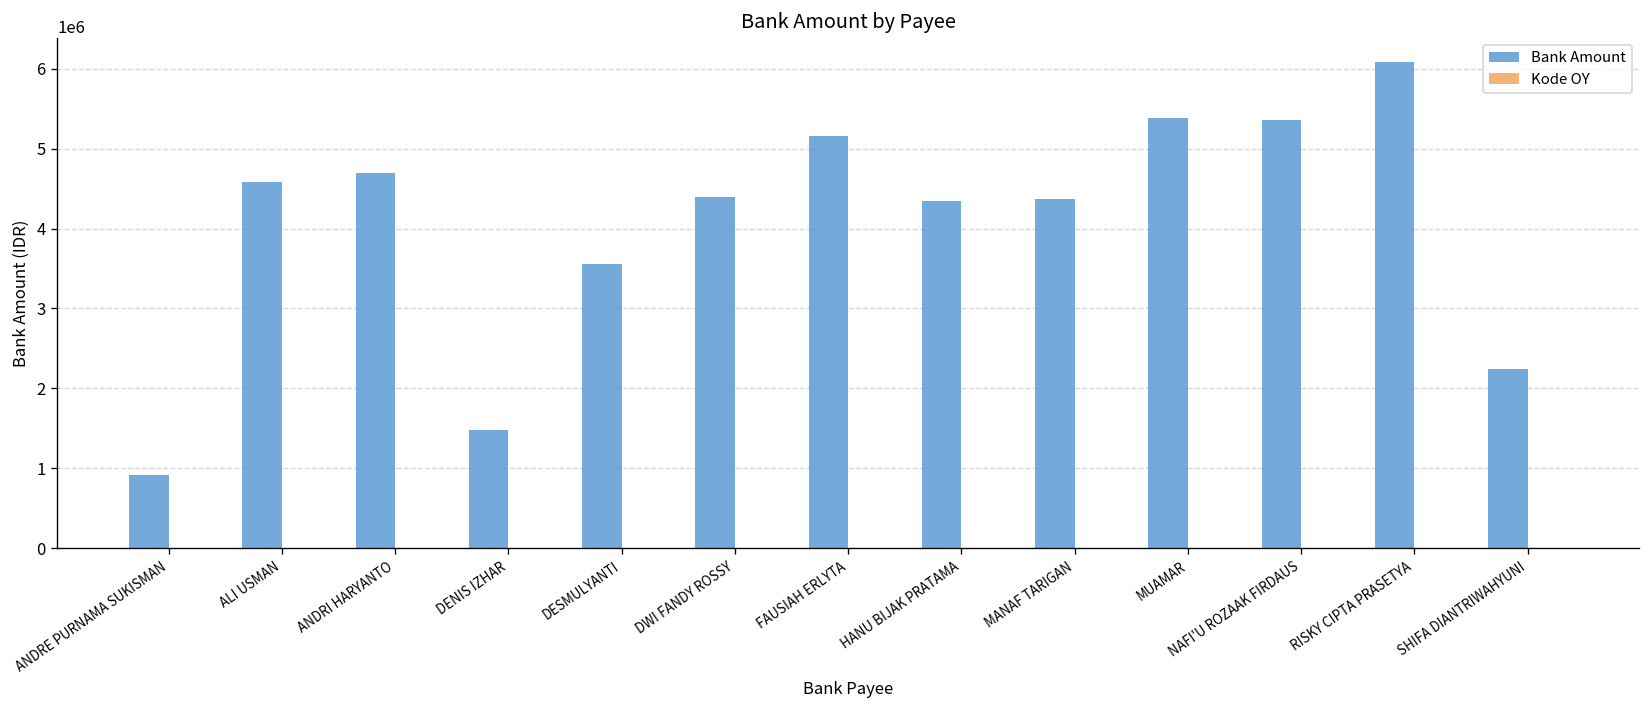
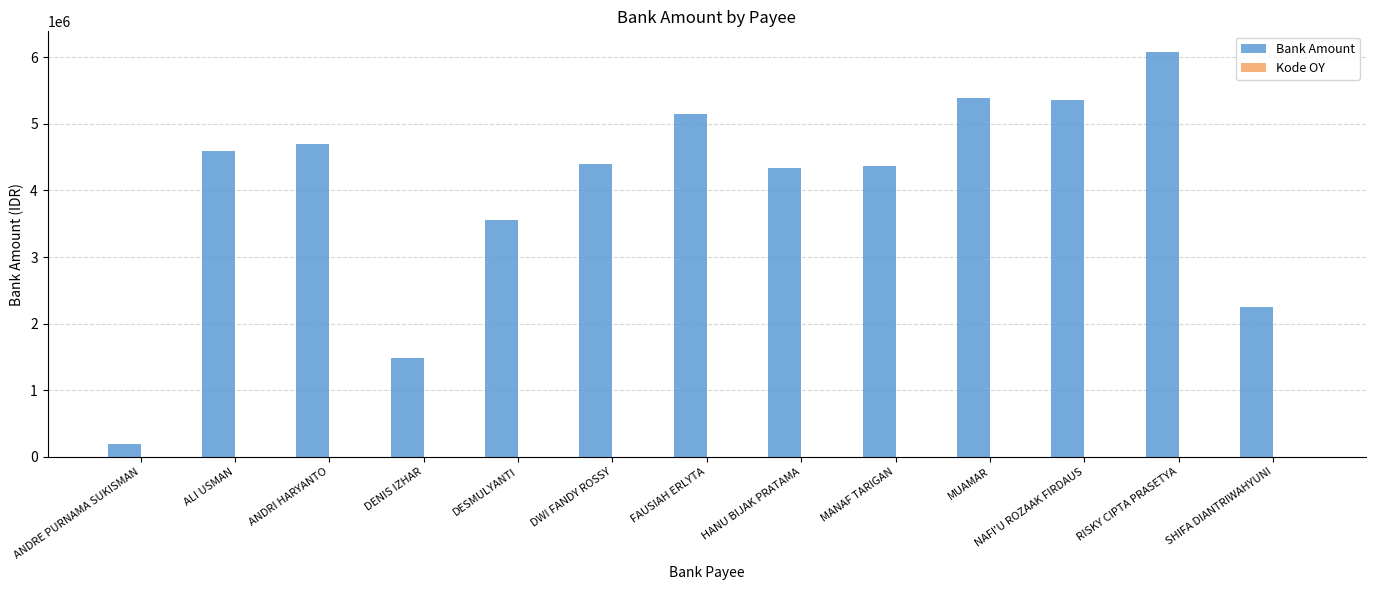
  {
    "Bank Amount": {
-     "ANDRE PURNAMA SUKISMAN": 900000,
+     "ANDRE PURNAMA SUKISMAN": 200000,
      "ALI USMAN": 4600000,
      "ANDRI HARYANTO": 4700000,
      "DENIS IZHAR": 1500000,
      "DESMULYANTI": 3600000,
      "DWI FANDY ROSSY": 4400000,
      "FAUSIAH ERLYTA": 5200000,
      "HANU BIJAK PRATAMA": 4300000,
      "MANAF TARIGAN": 4400000,
      "MUAMAR": 5400000,
      "NAFI'U ROZAAK FIRDAUS": 5400000,
      "RISKY CIPTA PRASETYA": 6100000,
      "SHIFA DIANTRIWAHYUNI": 2200000
    }
  }
